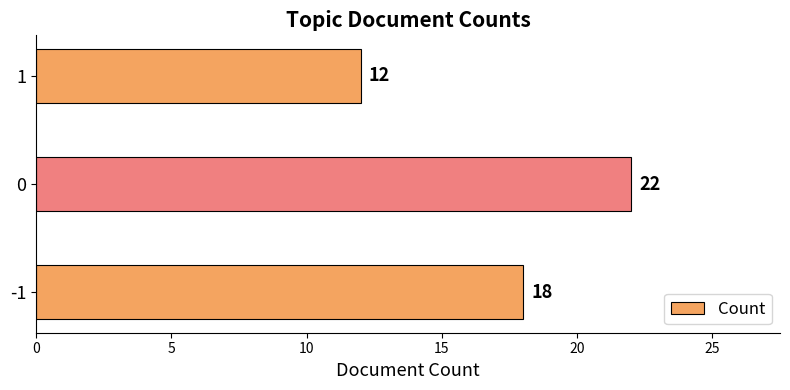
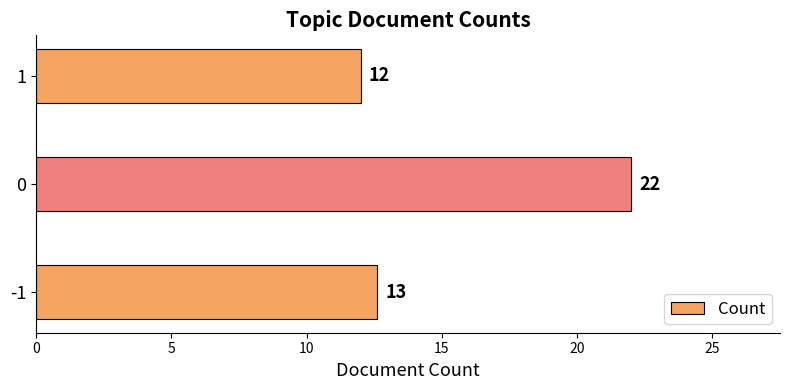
  {
    "1": 12,
    "0": 22,
-   "-1": 18
+   "-1": 13
  }
